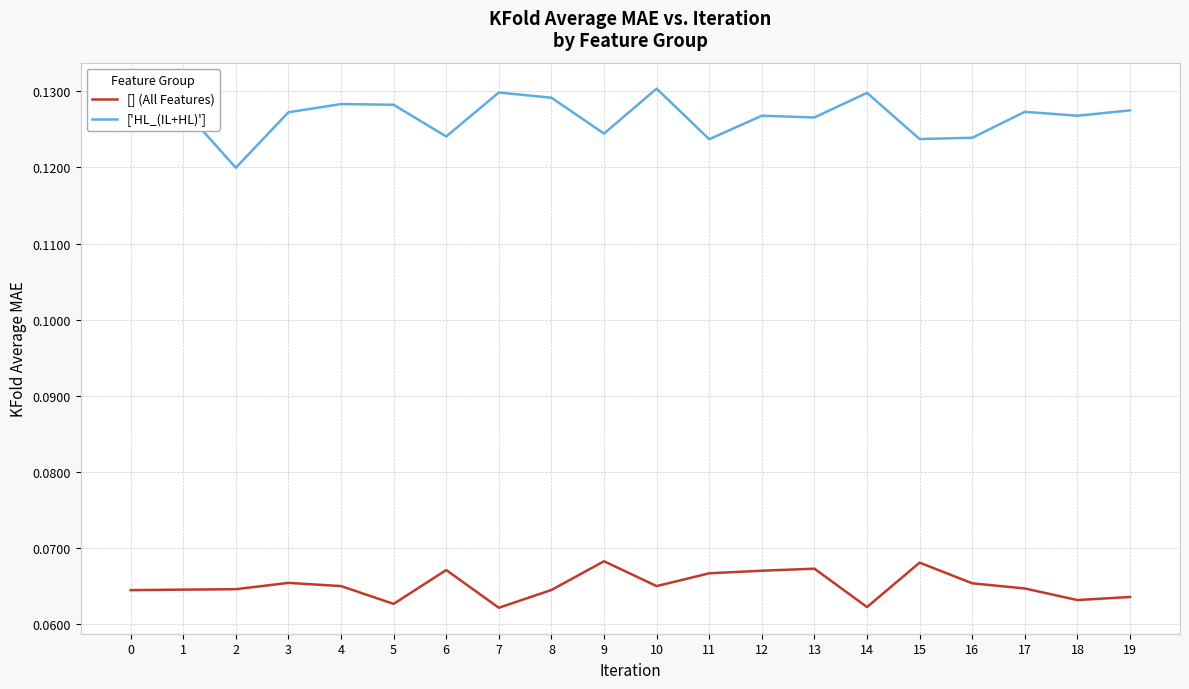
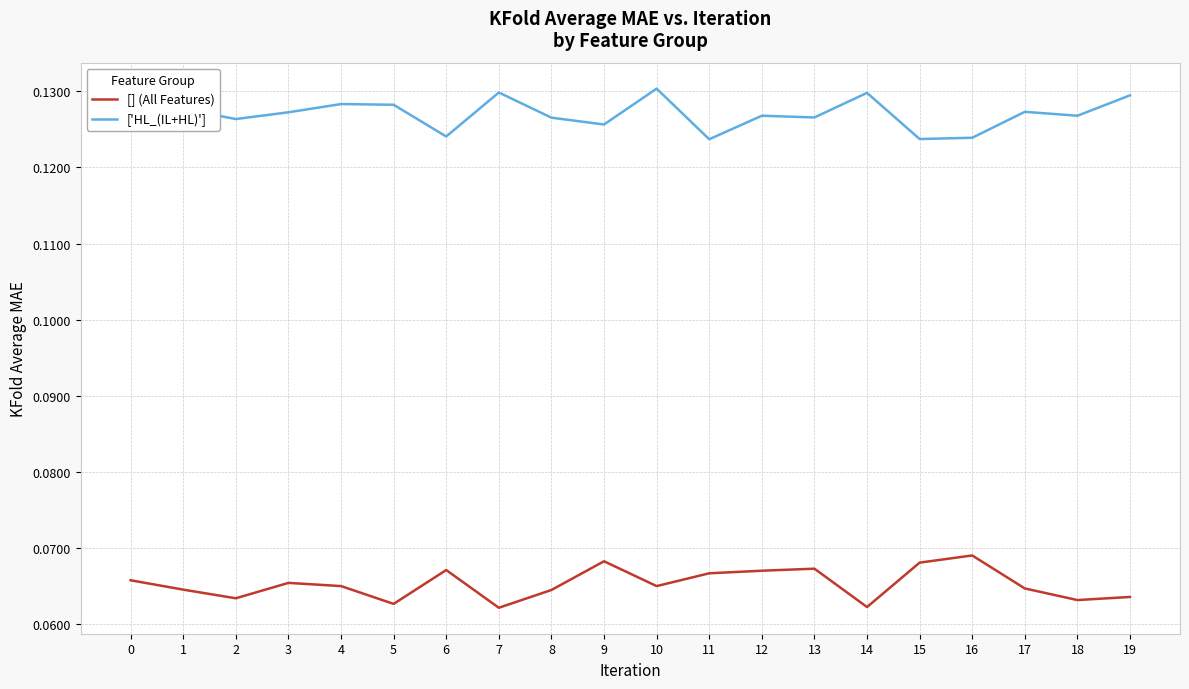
  {
    "[] (All Features)": {
-     "0": 0.064,
+     "0": 0.066,
      "1": 0.065,
-     "2": 0.065,
+     "2": 0.063,
      "3": 0.065,
      "4": 0.065,
      "5": 0.063,
      "6": 0.067,
      "7": 0.062,
      "8": 0.065,
      "9": 0.068,
      "10": 0.065,
      "11": 0.067,
      "12": 0.067,
      "13": 0.067,
      "14": 0.062,
      "15": 0.068,
-     "16": 0.065,
+     "16": 0.069,
      "17": 0.065,
      "18": 0.063,
      "19": 0.064
    },
    "['HL_(IL+HL)']": {
-     "2": 0.120,
+     "2": 0.126,
      "3": 0.127,
      "4": 0.128,
      "5": 0.128,
      "6": 0.124,
      "7": 0.130,
-     "8": 0.129,
-     "9": 0.124,
+     "8": 0.127,
+     "9": 0.126,
      "10": 0.130,
      "11": 0.124,
      "12": 0.127,
      "13": 0.127,
      "14": 0.130,
      "15": 0.124,
      "16": 0.124,
      "17": 0.127,
      "18": 0.127,
-     "19": 0.127
+     "19": 0.129
    }
  }
